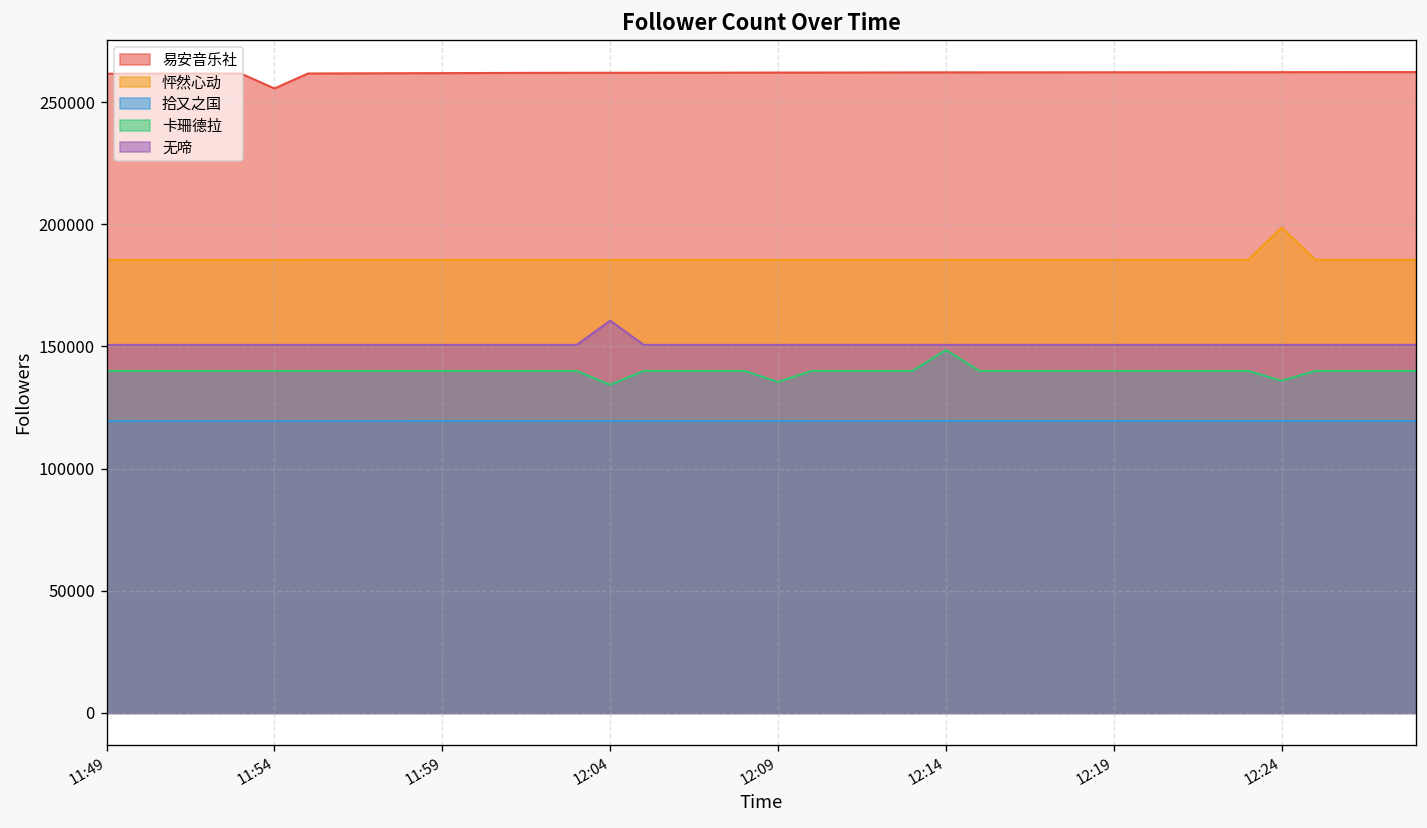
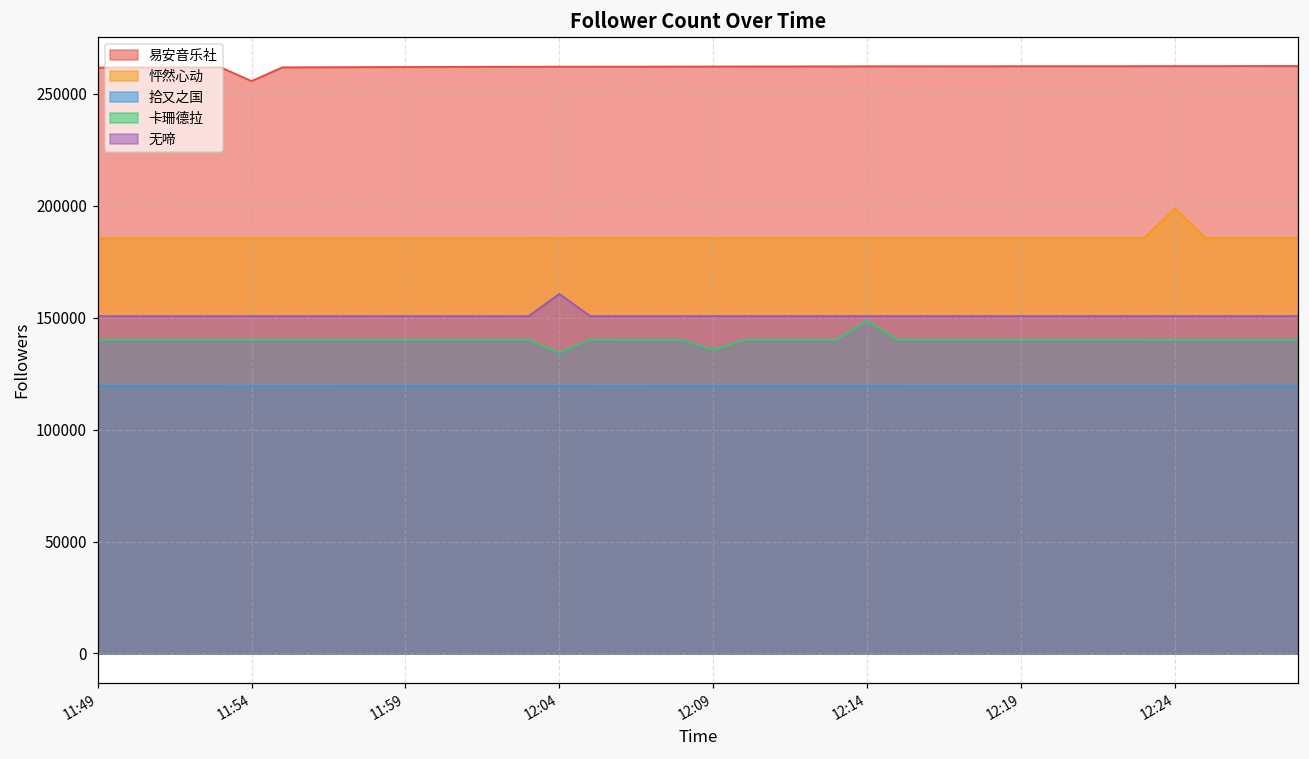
  {
    "易安音乐社": {
      "11:49": 262000,
      "11:54": 256000,
      "11:59": 262000,
      "12:04": 262000,
      "12:09": 262000,
      "12:14": 262000,
      "12:19": 262000,
      "12:24": 262000
    },
    "怦然心动": {
      "11:49": 185000,
      "11:54": 185000,
      "11:59": 185000,
      "12:04": 185000,
      "12:09": 185000,
      "12:14": 185000,
      "12:19": 185000,
      "12:24": 199000
    },
    "拾又之国": {
      "11:49": 119000,
      "11:54": 119000,
      "11:59": 119000,
      "12:04": 119000,
      "12:09": 119000,
      "12:14": 119000,
      "12:19": 119000,
      "12:24": 119000
    },
    "卡珊德拉": {
      "11:49": 140000,
      "11:54": 140000,
      "11:59": 140000,
      "12:04": 134000,
      "12:09": 135000,
      "12:14": 149000,
      "12:19": 140000,
-     "12:24": 136000
+     "12:24": 140000
    },
    "无啼": {
      "11:49": 151000,
      "11:54": 151000,
      "11:59": 151000,
      "12:04": 161000,
      "12:09": 151000,
      "12:14": 151000,
      "12:19": 151000,
      "12:24": 151000
    }
  }
